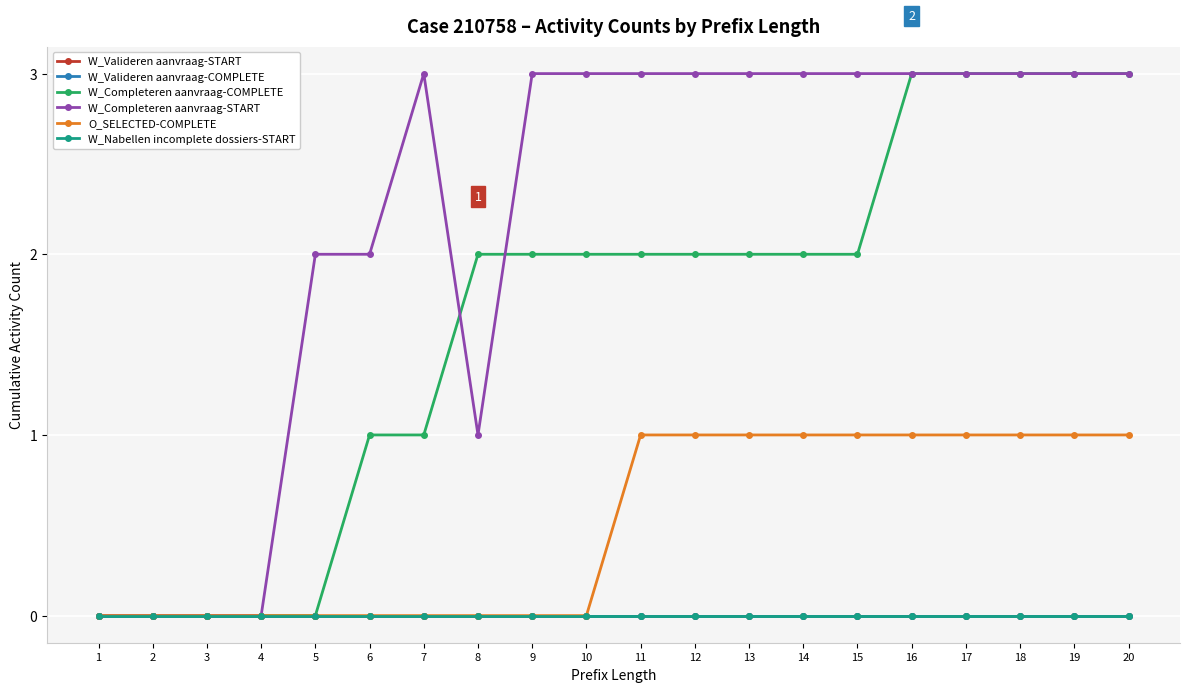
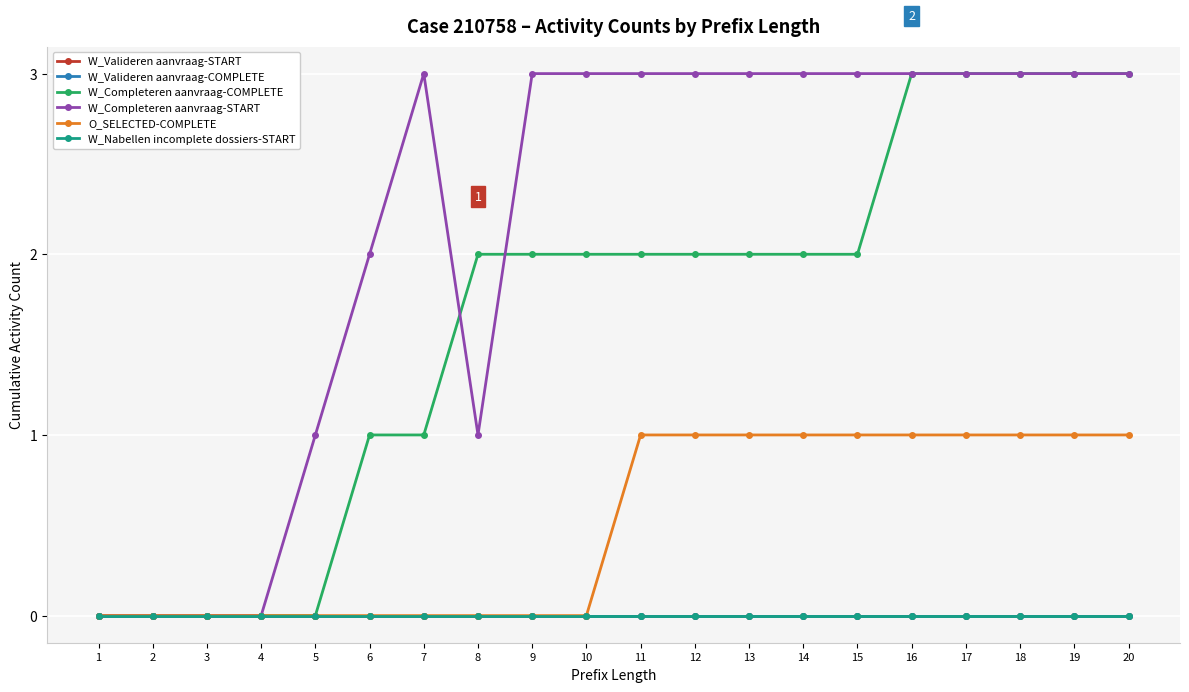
  {
    "W_Completeren aanvraag-START": {
-     "5": 2,
+     "5": 1,
      "6": 2,
      "7": 3,
      "8": 1,
      "9": 3,
      "10": 3,
      "11": 3,
      "12": 3,
      "13": 3,
      "14": 3,
      "15": 3
    },
    "O_SELECTED-COMPLETE": {
      "11": 1,
      "12": 1,
      "13": 1,
      "14": 1,
      "15": 1,
      "16": 1,
      "17": 1,
      "18": 1,
      "19": 1,
      "20": 1
    }
  }
